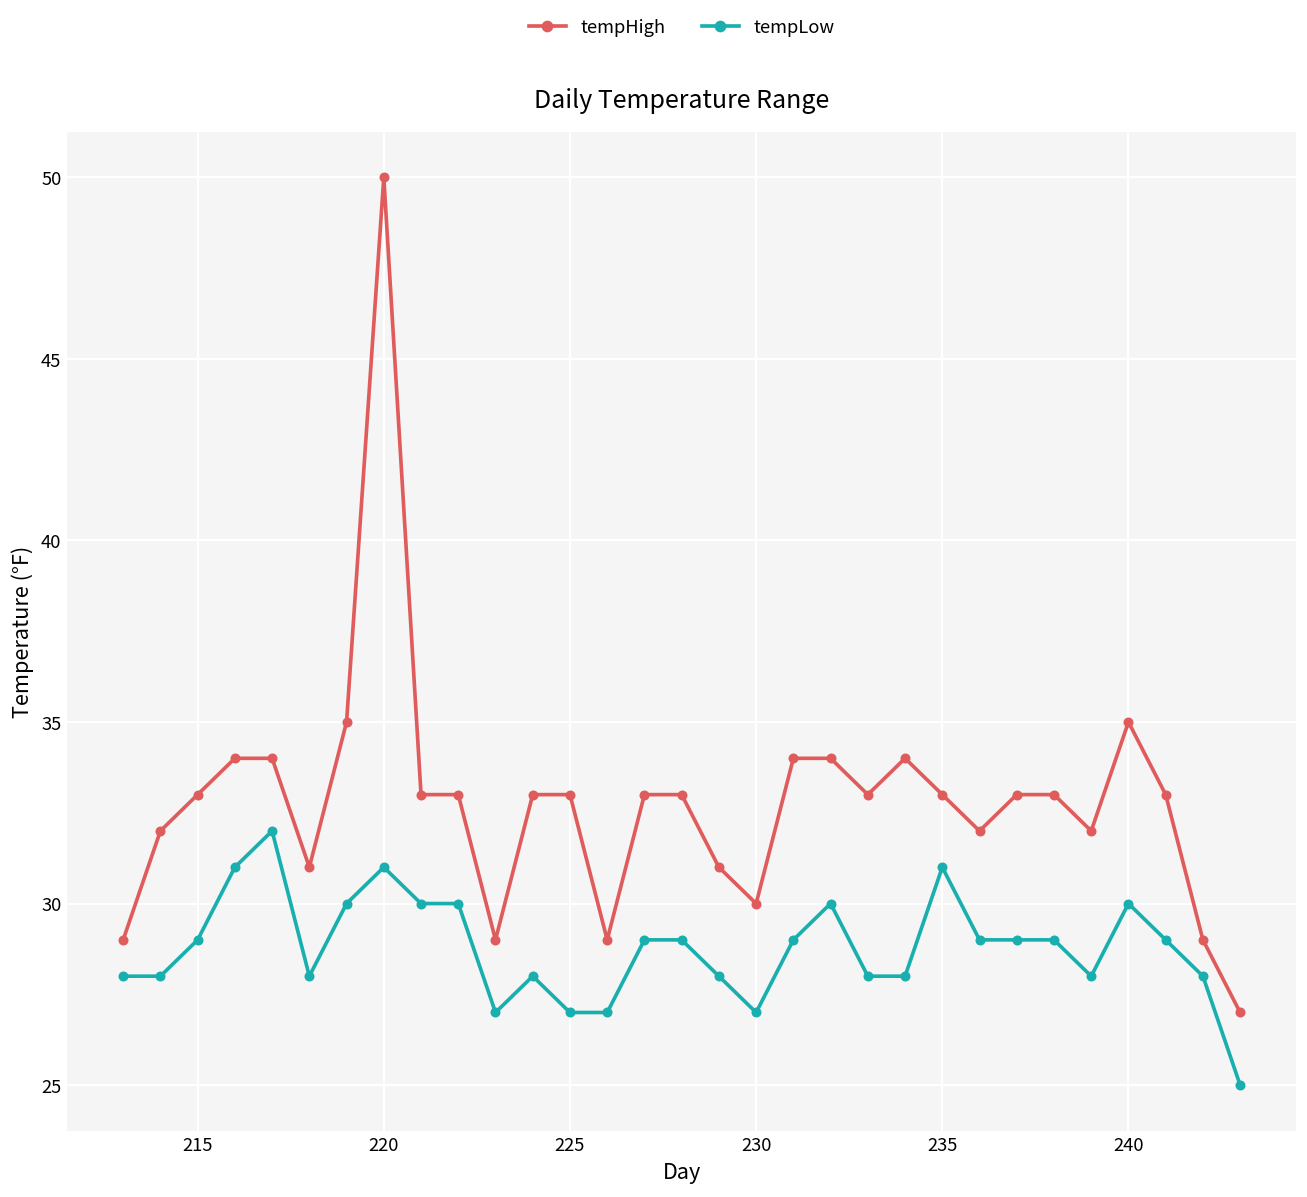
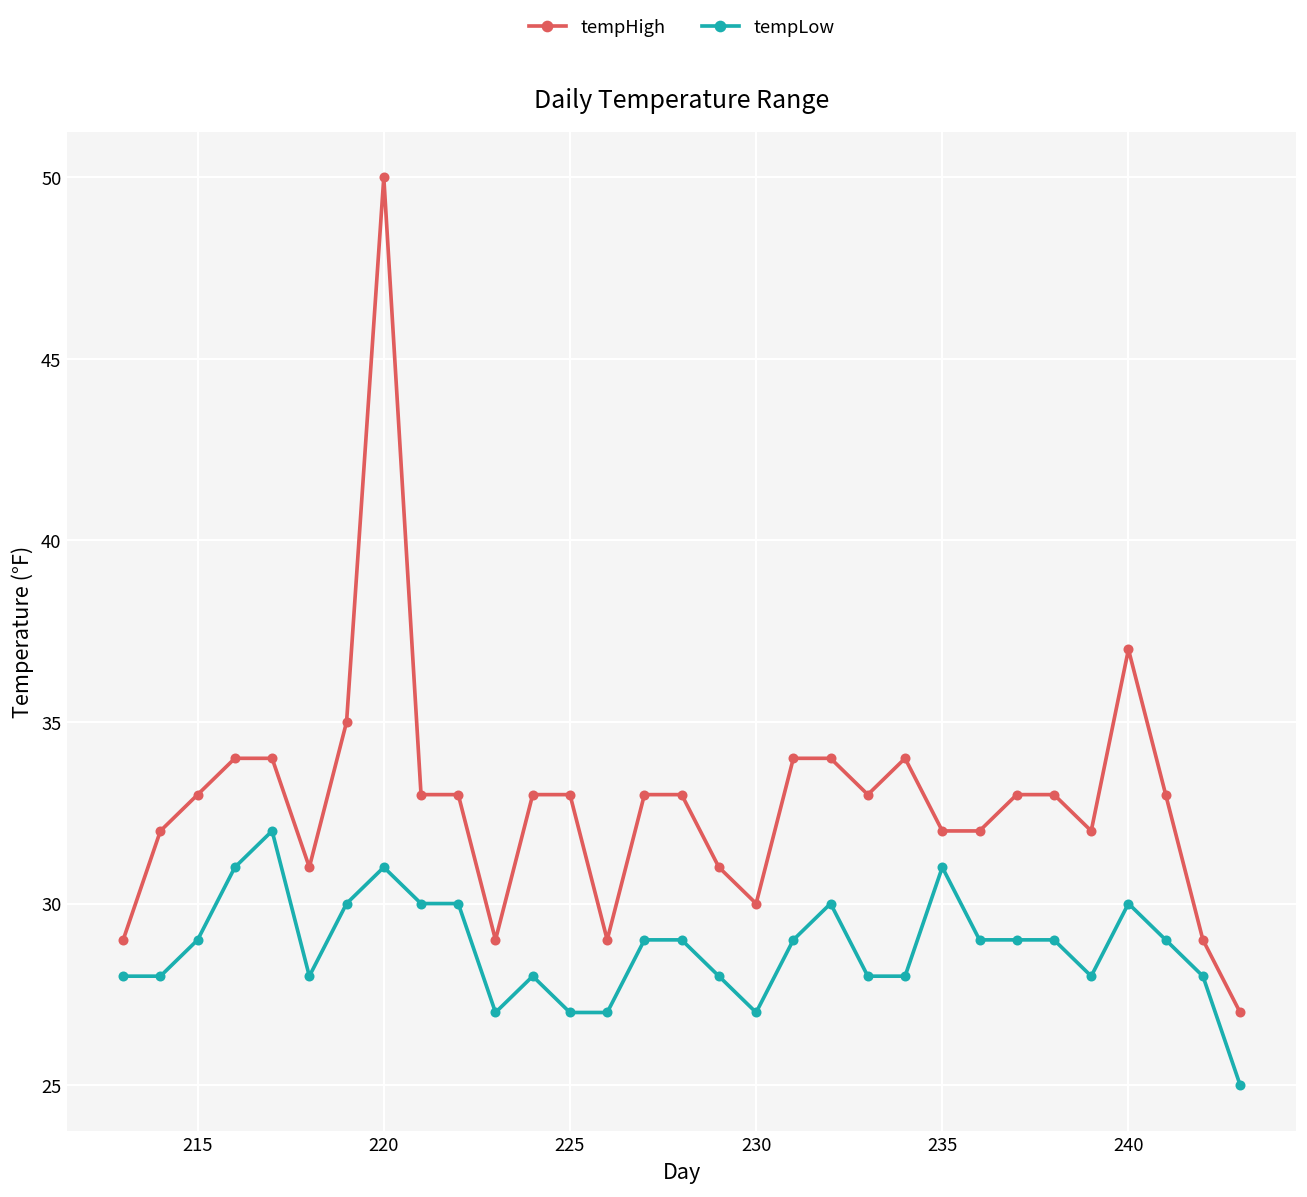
  {
    "tempHigh": {
      "215": 33,
      "220": 50,
      "225": 33,
      "230": 30,
-     "235": 33,
-     "240": 35
+     "235": 32,
+     "240": 37
    },
    "tempLow": {
      "215": 29,
      "220": 31,
      "225": 27,
      "230": 27,
      "235": 31,
      "240": 30
    }
  }
